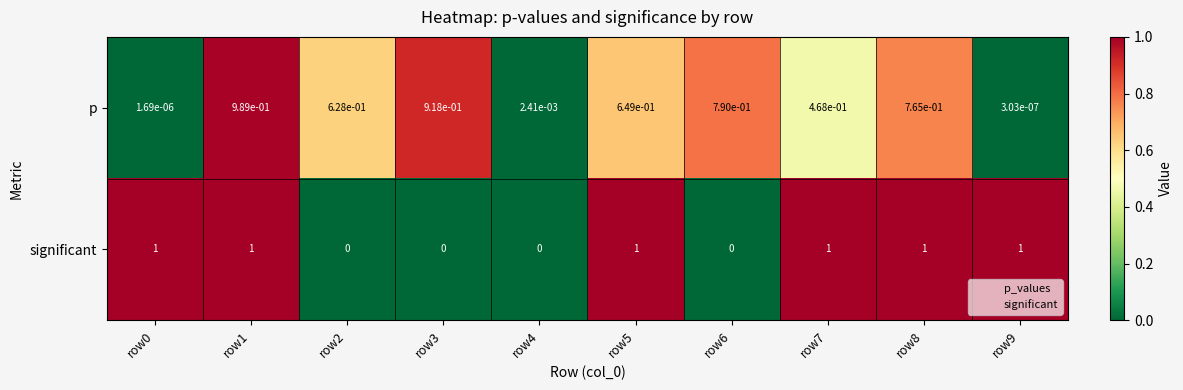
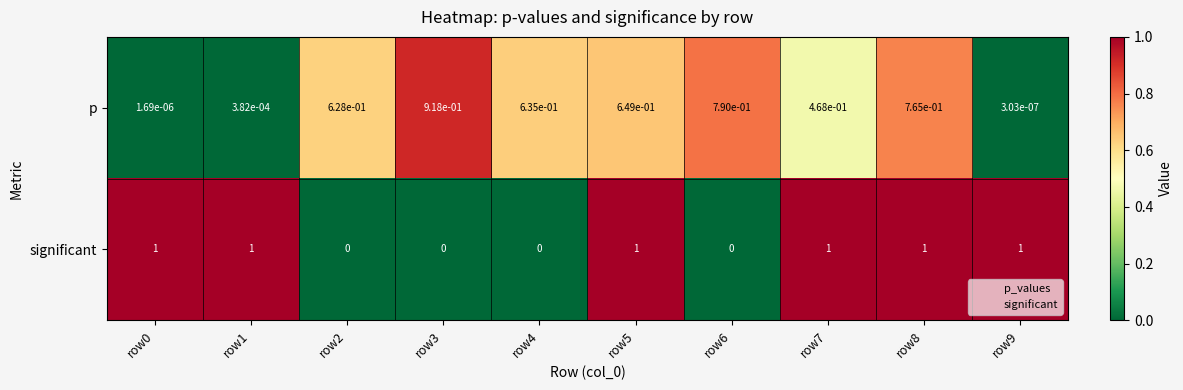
  {
    "p": {
      "row0": "1.69e-06",
-     "row1": "9.89e-01",
+     "row1": "3.82e-04",
      "row2": "6.28e-01",
      "row3": "9.18e-01",
-     "row4": "2.41e-03",
+     "row4": "6.35e-01",
      "row5": "6.49e-01",
      "row6": "7.90e-01",
      "row7": "4.68e-01",
      "row8": "7.65e-01",
      "row9": "3.03e-07"
    },
    "significant": {
      "row0": "1",
      "row1": "1",
      "row2": "0",
      "row3": "0",
      "row4": "0",
      "row5": "1",
      "row6": "0",
      "row7": "1",
      "row8": "1",
      "row9": "1"
    }
  }
